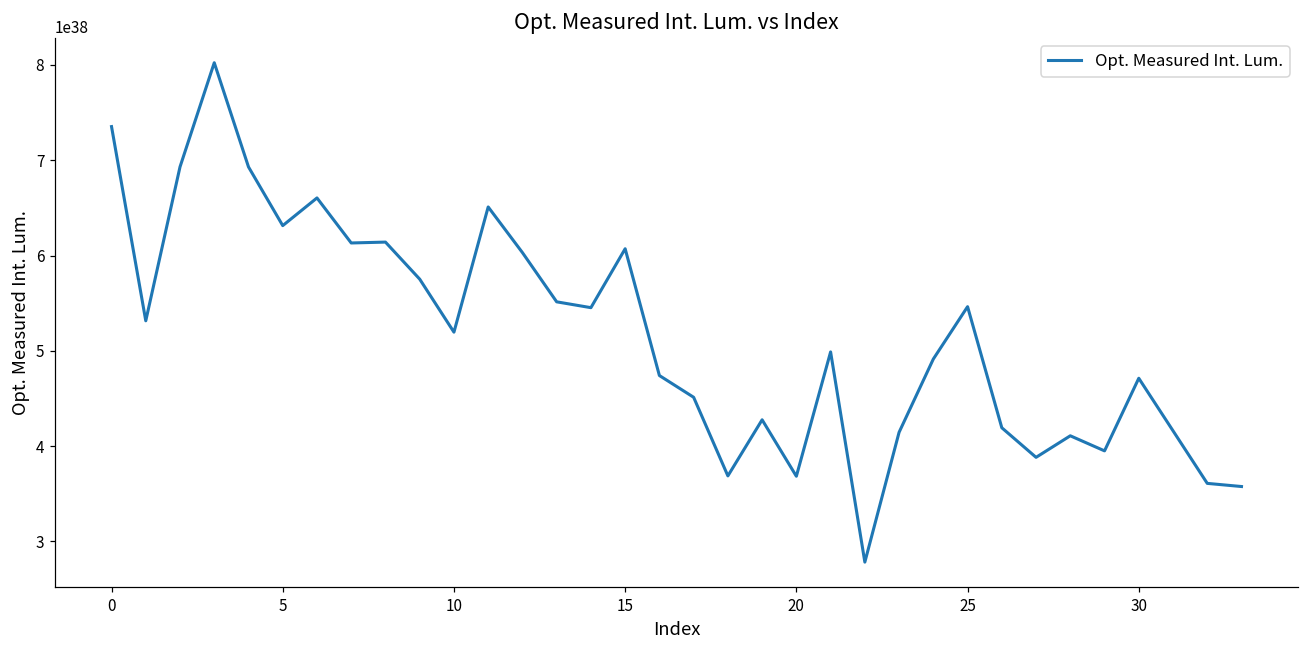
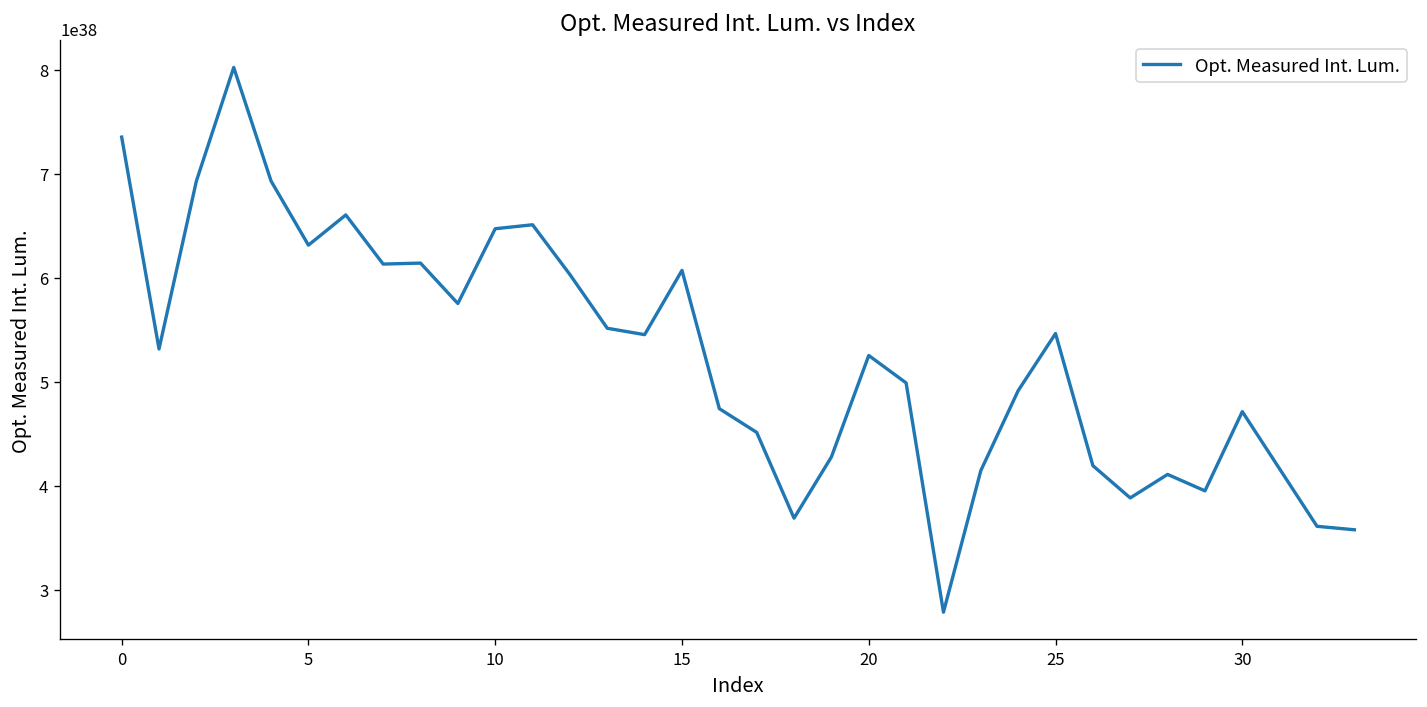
  {
    "0": 740000000000000000000000000000000000000,
    "5": 630000000000000000000000000000000000000,
-   "10": 520000000000000000000000000000000000000,
+   "10": 650000000000000000000000000000000000000,
    "15": 610000000000000000000000000000000000000,
-   "20": 370000000000000000000000000000000000000,
+   "20": 530000000000000000000000000000000000000,
    "25": 550000000000000000000000000000000000000,
    "30": 470000000000000000000000000000000000000
  }
